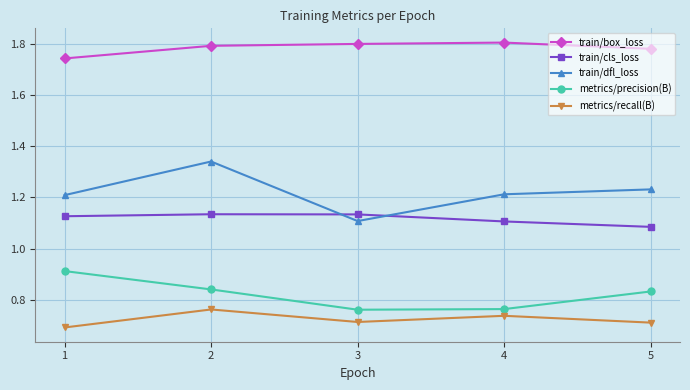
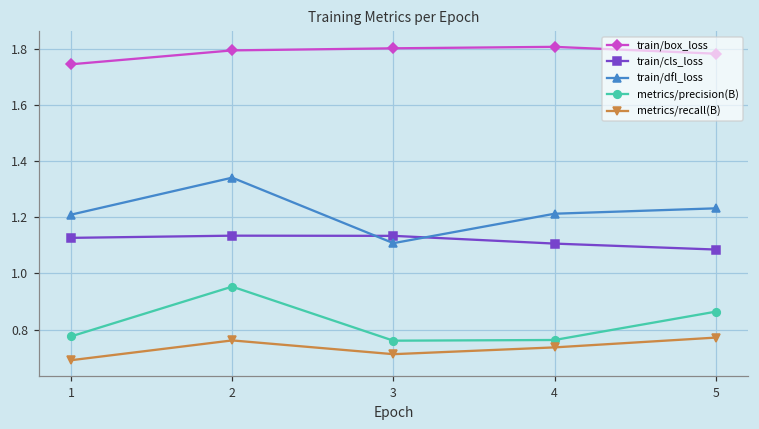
  {
    "train/box_loss": {
      "1": 1.74,
      "2": 1.79,
      "3": 1.80,
      "4": 1.81
    },
    "train/cls_loss": {
      "1": 1.13,
      "2": 1.13,
      "3": 1.13,
      "4": 1.11,
      "5": 1.08
    },
    "train/dfl_loss": {
      "1": 1.21,
      "2": 1.34,
      "3": 1.11,
      "4": 1.21,
      "5": 1.23
    },
    "metrics/precision(B)": {
-     "1": 0.91,
-     "2": 0.84,
+     "1": 0.78,
+     "2": 0.95,
      "3": 0.76,
      "4": 0.76,
-     "5": 0.83
+     "5": 0.86
    },
    "metrics/recall(B)": {
      "1": 0.69,
      "2": 0.76,
      "3": 0.71,
      "4": 0.74,
-     "5": 0.71
+     "5": 0.77
    }
  }
